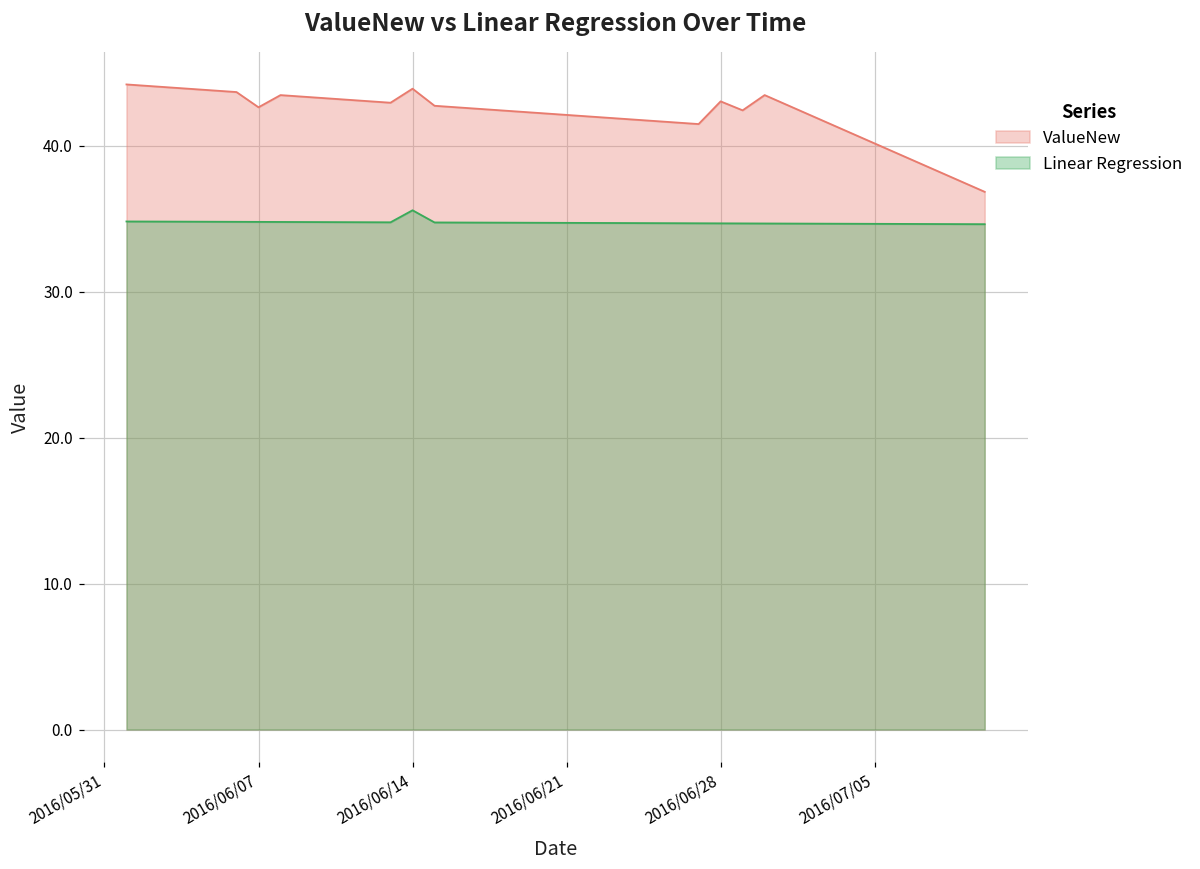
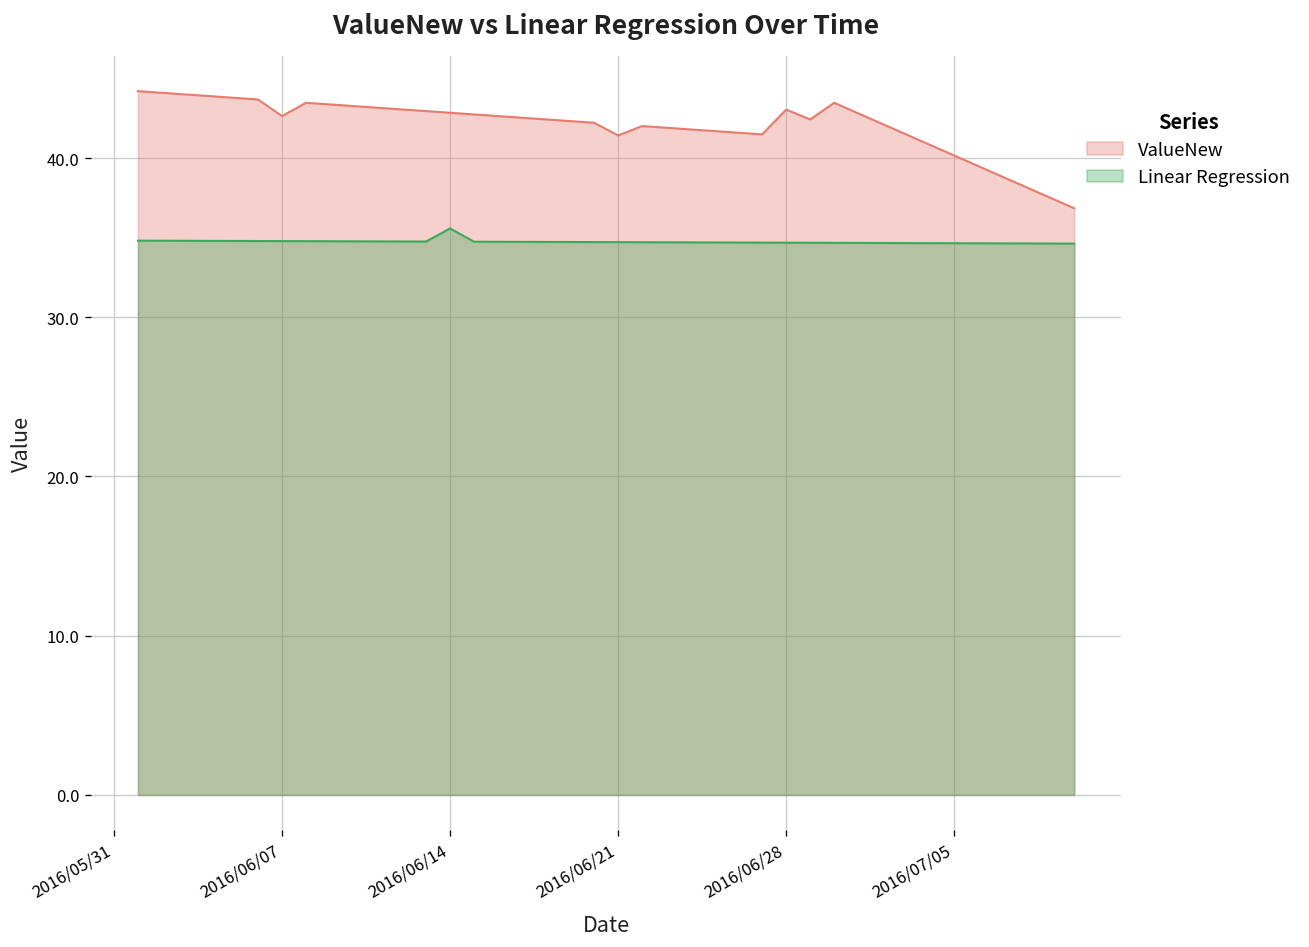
  {
    "ValueNew": {
      "2016/06/07": 42.6,
-     "2016/06/14": 43.9,
-     "2016/06/21": 42.1,
+     "2016/06/14": 42.9,
+     "2016/06/21": 41.4,
      "2016/06/28": 43.1,
      "2016/07/05": 40.2
    },
    "Linear Regression": {
      "2016/06/07": 34.8,
      "2016/06/14": 35.6,
      "2016/06/21": 34.7,
      "2016/06/28": 34.7,
      "2016/07/05": 34.7
    }
  }
